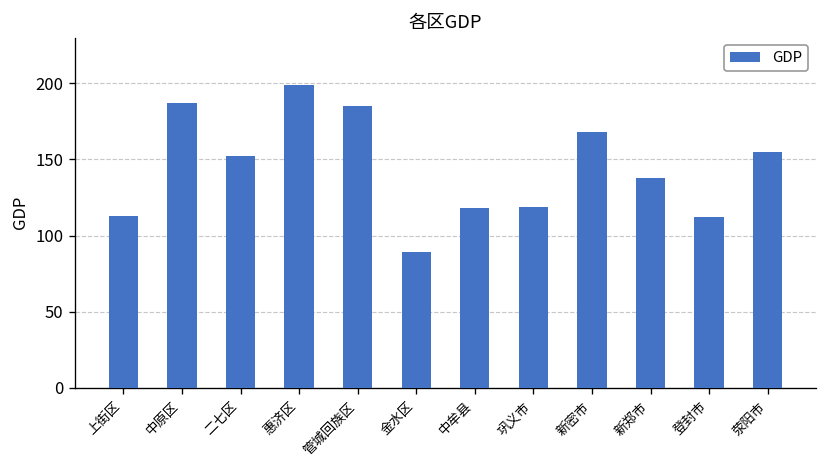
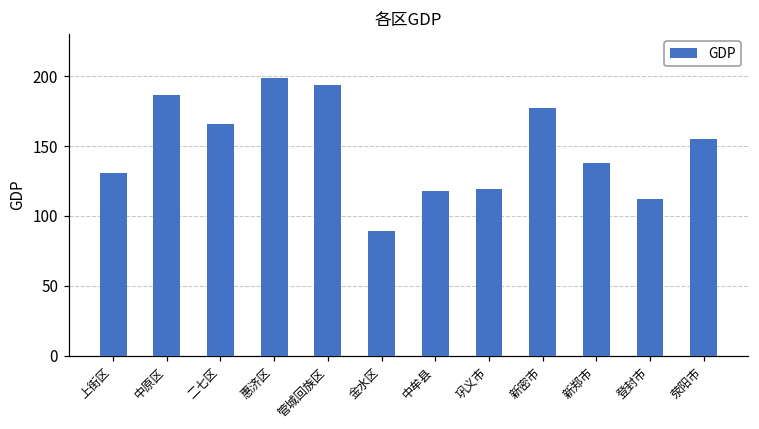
  {
-   "上街区": 113,
+   "上街区": 131,
    "中原区": 187,
-   "二七区": 152,
+   "二七区": 166,
    "惠济区": 199,
-   "管城回族区": 185,
+   "管城回族区": 194,
    "金水区": 89,
    "中牟县": 118,
    "巩义市": 119,
-   "新密市": 168,
+   "新密市": 177,
    "新郑市": 138,
    "登封市": 112,
    "荥阳市": 155
  }
